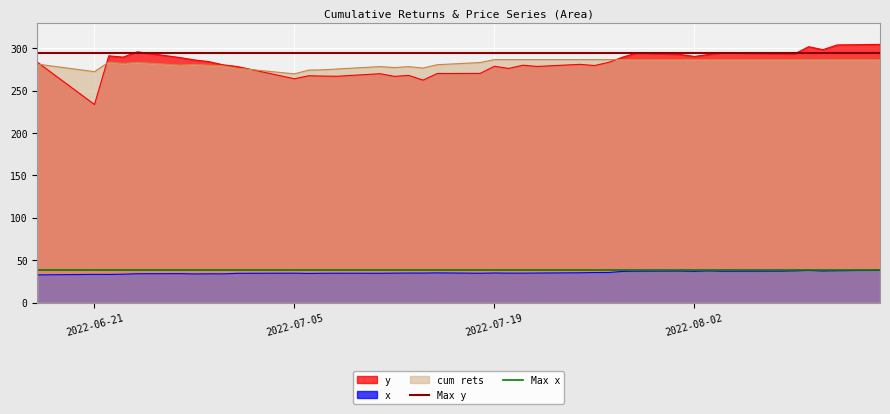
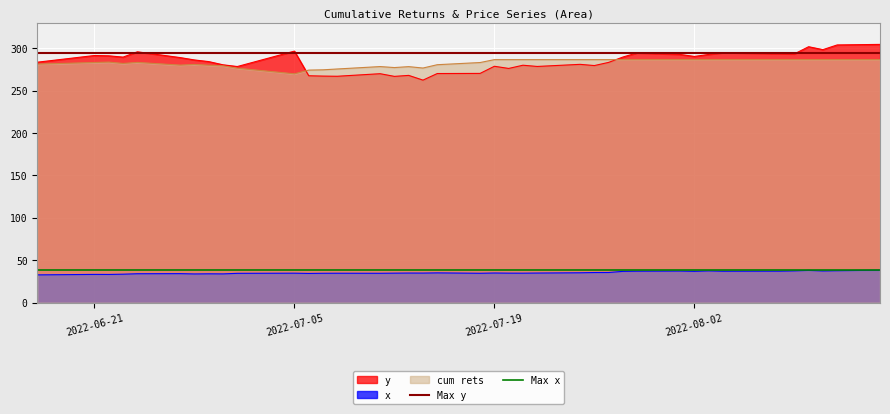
  {
    "y": {
-     "2022-06-21": 230,
-     "2022-07-05": 260,
+     "2022-06-21": 290,
+     "2022-07-05": 300,
      "2022-07-19": 280,
      "2022-08-02": 290
    },
    "x": {
      "2022-06-21": 30,
      "2022-07-05": 30,
      "2022-07-19": 30
    },
    "cum rets": {
-     "2022-06-21": 270,
+     "2022-06-21": 280,
      "2022-07-05": 270,
      "2022-07-19": 290,
      "2022-08-02": 290
    },
    "Max x": {
      "2022-06-21": 40,
      "2022-07-05": 40,
      "2022-07-19": 40
    }
  }
